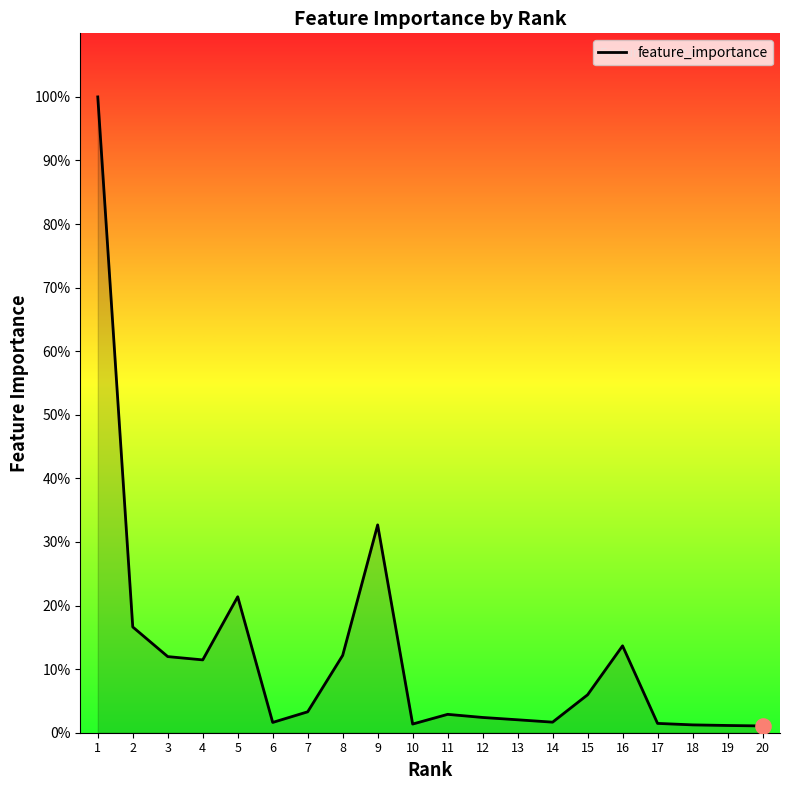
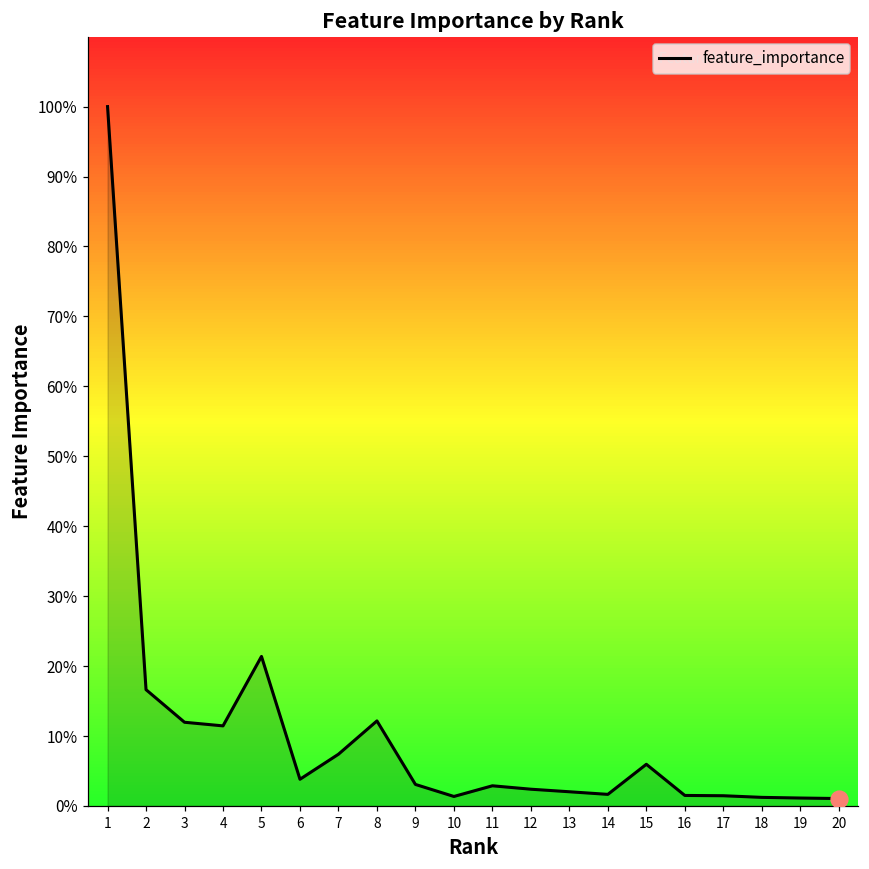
  {
    "feature_importance": {
      "1": "100%",
      "2": "17%",
      "3": "12%",
      "4": "11%",
      "5": "21%",
-     "6": "2%",
-     "7": "3%",
+     "6": "4%",
+     "7": "7%",
      "8": "12%",
-     "9": "33%",
+     "9": "3%",
      "10": "1%",
      "11": "3%",
      "12": "2%",
      "13": "2%",
      "14": "2%",
      "15": "6%",
-     "16": "14%",
+     "16": "2%",
      "17": "1%",
      "18": "1%",
      "19": "1%"
    }
  }
